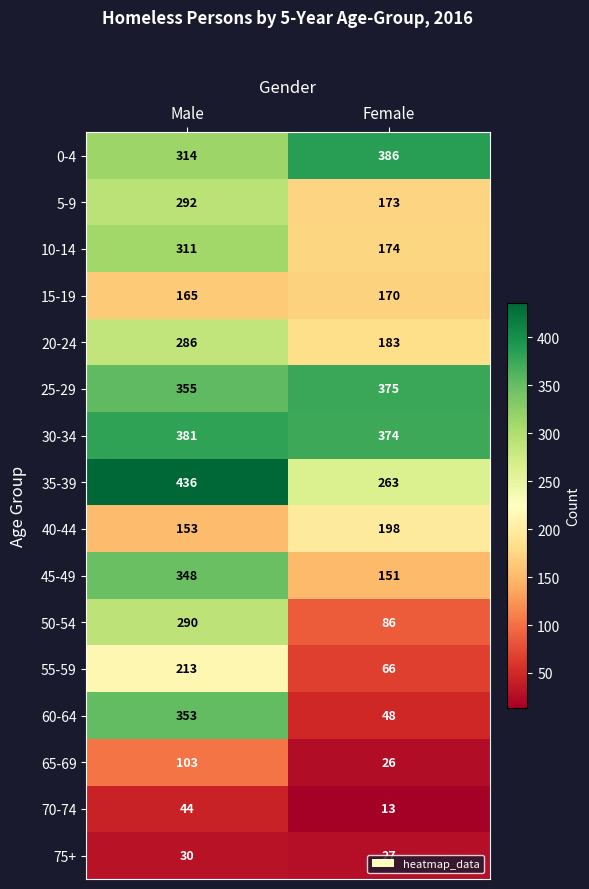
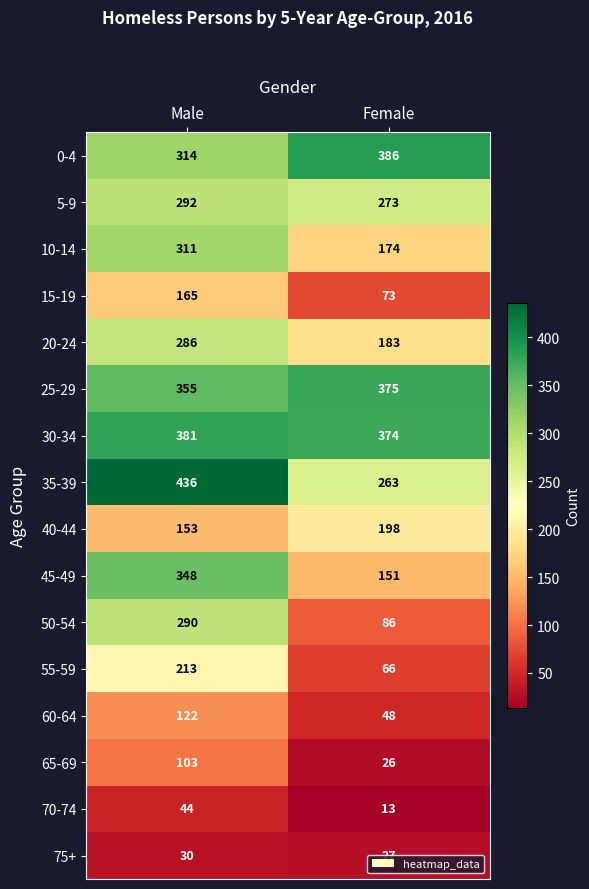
  {
    "0-4": {
      "Male": 314,
      "Female": 386
    },
    "5-9": {
      "Male": 292,
-     "Female": 173
+     "Female": 273
    },
    "10-14": {
      "Male": 311,
      "Female": 174
    },
    "15-19": {
      "Male": 165,
-     "Female": 170
+     "Female": 73
    },
    "20-24": {
      "Male": 286,
      "Female": 183
    },
    "25-29": {
      "Male": 355,
      "Female": 375
    },
    "30-34": {
      "Male": 381,
      "Female": 374
    },
    "35-39": {
      "Male": 436,
      "Female": 263
    },
    "40-44": {
      "Male": 153,
      "Female": 198
    },
    "45-49": {
      "Male": 348,
      "Female": 151
    },
    "50-54": {
      "Male": 290,
      "Female": 86
    },
    "55-59": {
      "Male": 213,
      "Female": 66
    },
    "60-64": {
-     "Male": 353,
+     "Male": 122,
      "Female": 48
    },
    "65-69": {
      "Male": 103,
      "Female": 26
    },
    "70-74": {
      "Male": 44,
      "Female": 13
    },
    "75+": {
      "Male": 30
    }
  }
